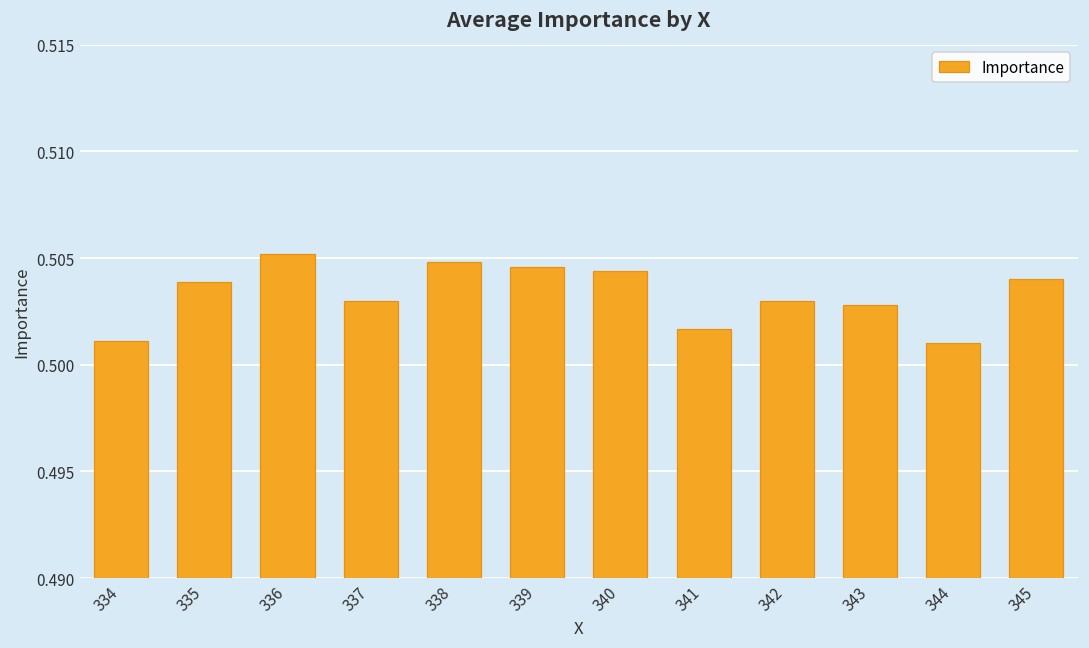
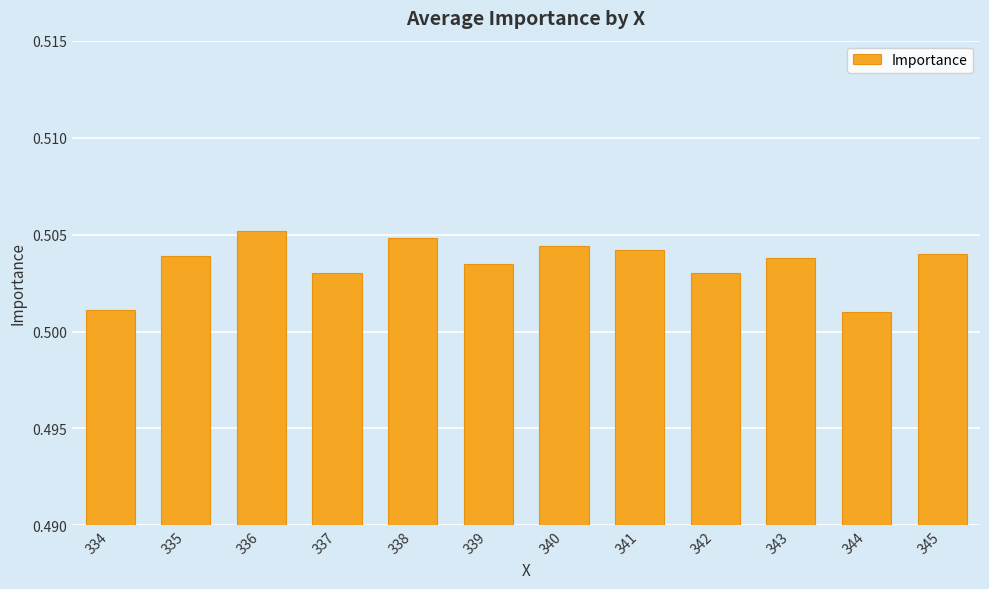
  {
    "334": 0.5011,
    "335": 0.5039,
    "336": 0.5052,
    "337": 0.5030,
    "338": 0.5048,
-   "339": 0.5046,
+   "339": 0.5035,
    "340": 0.5044,
-   "341": 0.5017,
+   "341": 0.5042,
    "342": 0.5030,
-   "343": 0.5028,
+   "343": 0.5038,
    "344": 0.5010,
    "345": 0.5040
  }
